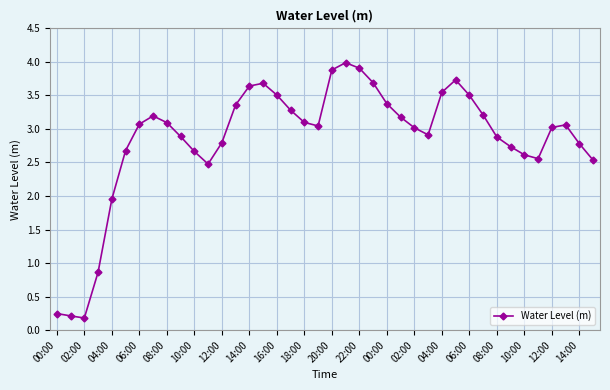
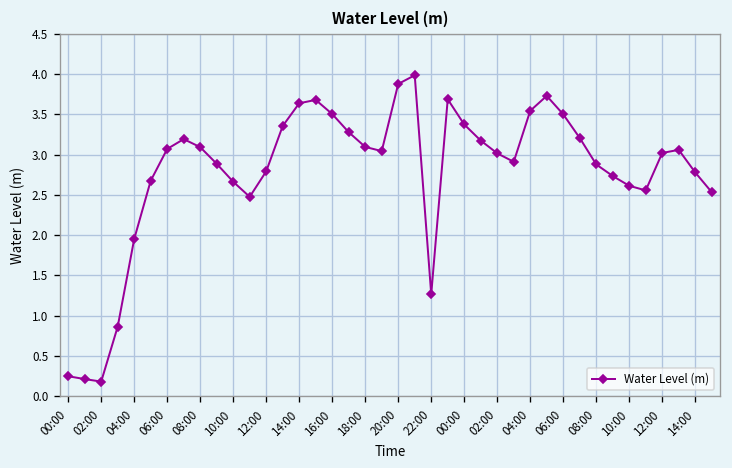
  {
    "16:00": 3.5,
    "18:00": 3.1,
    "20:00": 3.9,
-   "22:00": 3.9
+   "22:00": 1.3
  }
